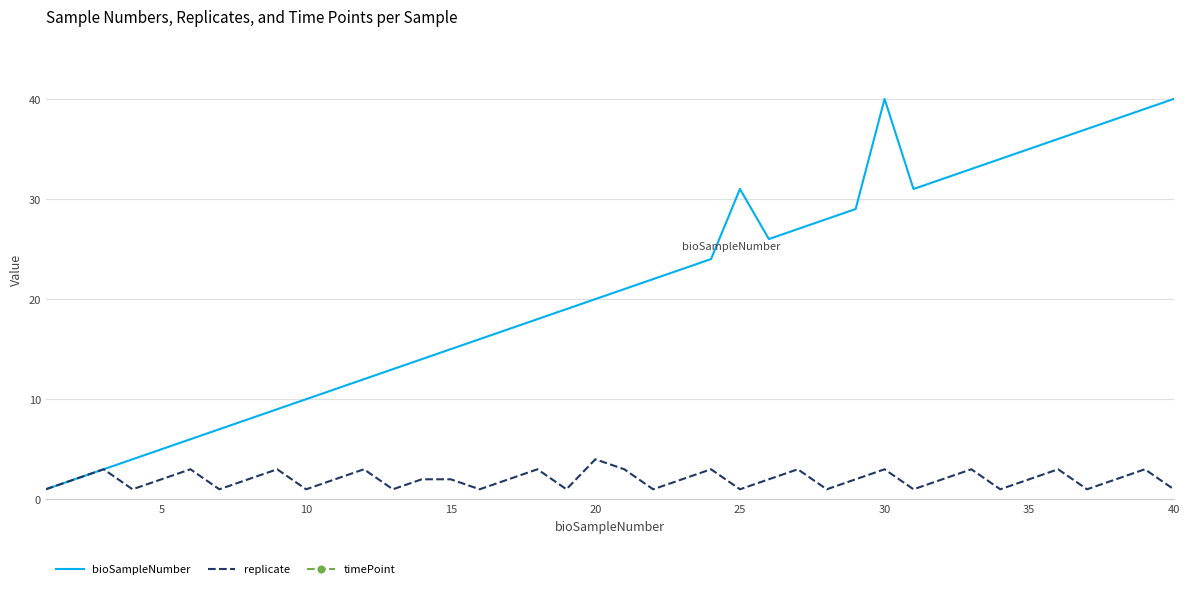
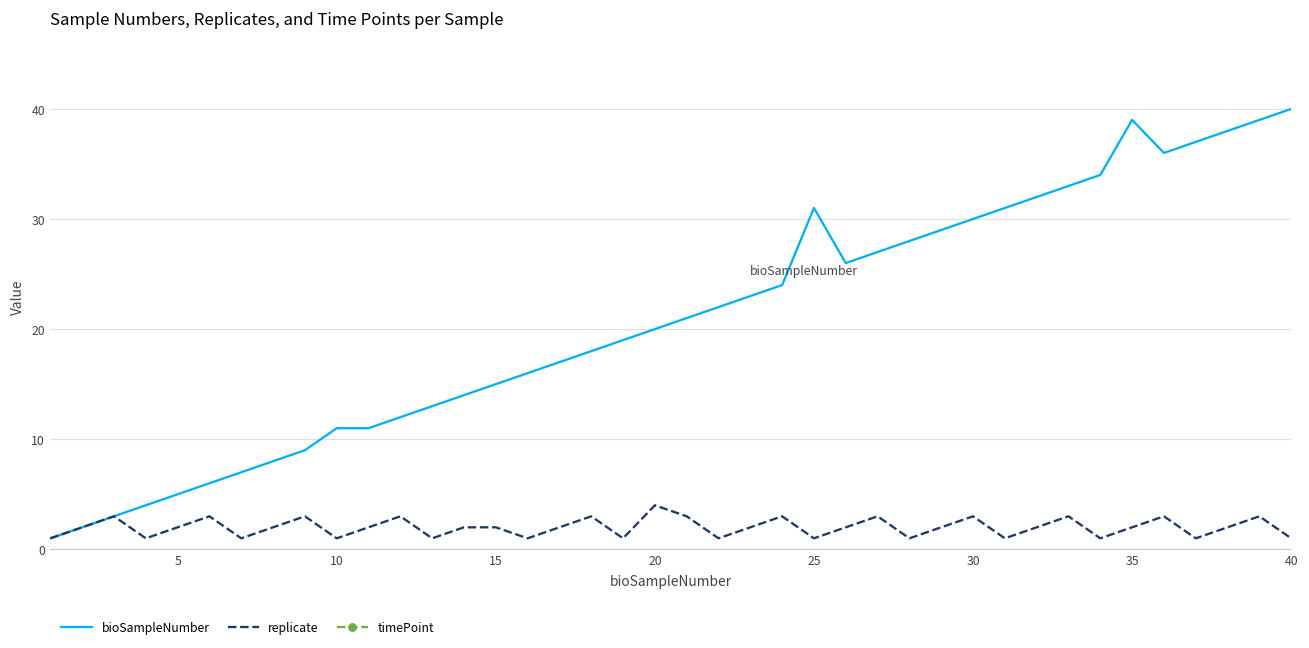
  {
    "bioSampleNumber": {
      "5": 5,
-     "10": 10,
+     "10": 11,
      "15": 15,
      "20": 20,
      "25": 31,
-     "30": 40,
-     "35": 35,
+     "30": 30,
+     "35": 39,
      "40": 40
    },
    "replicate": {
      "5": 2,
      "10": 1,
      "15": 2,
      "20": 4,
      "25": 1,
      "30": 3,
      "35": 2,
      "40": 1
    }
  }
